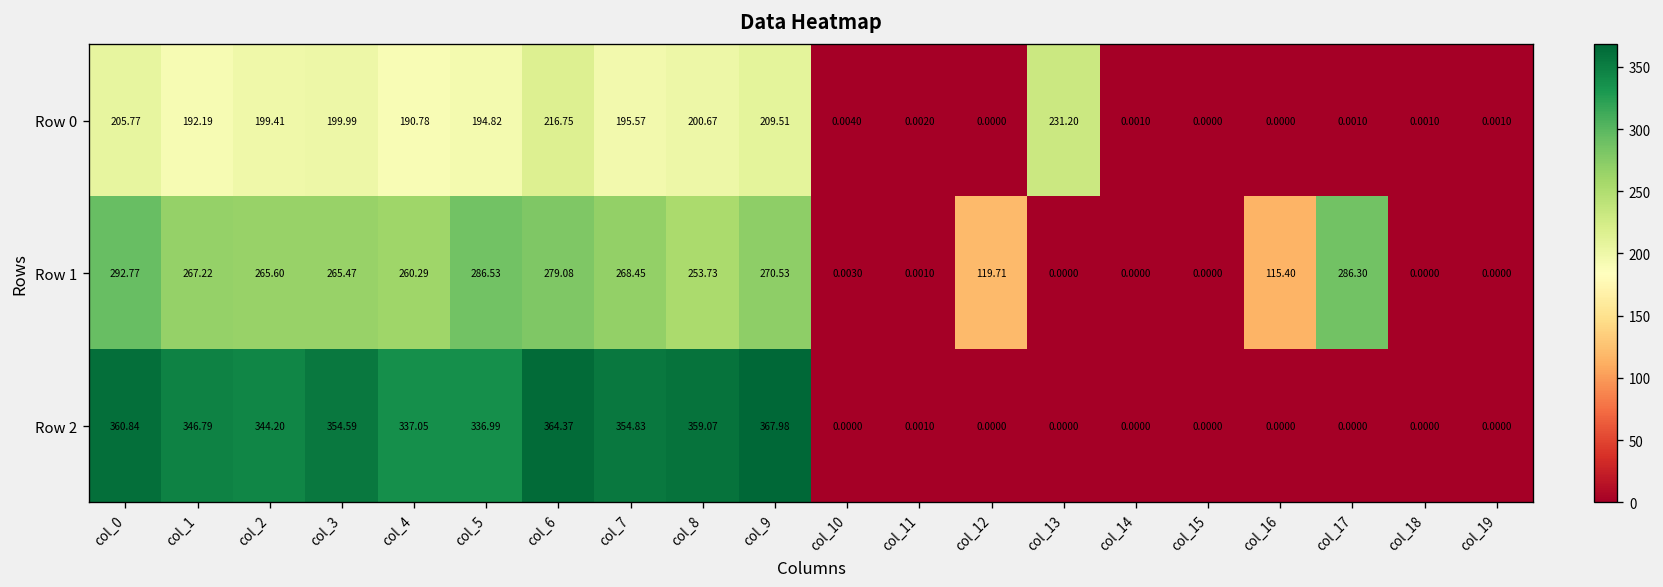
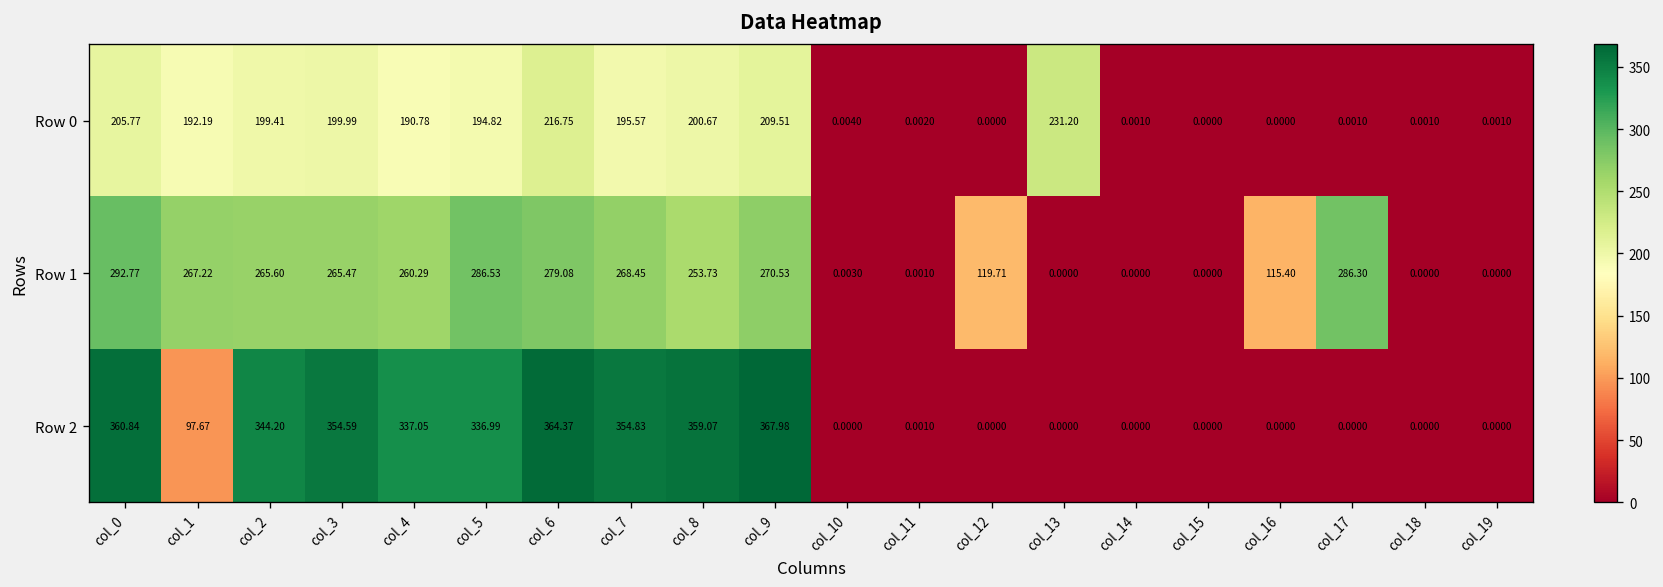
  {
    "Row 0": {
      "col_0": 205.77,
      "col_1": 192.19,
      "col_2": 199.41,
      "col_3": 199.99,
      "col_4": 190.78,
      "col_5": 194.82,
      "col_6": 216.75,
      "col_7": 195.57,
      "col_8": 200.67,
      "col_9": 209.51,
      "col_10": 0.0040,
      "col_11": 0.0020,
      "col_12": 0.0000,
      "col_13": 231.20,
      "col_14": 0.0010,
      "col_15": 0.0000,
      "col_16": 0.0000,
      "col_17": 0.0010,
      "col_18": 0.0010,
      "col_19": 0.0010
    },
    "Row 1": {
      "col_0": 292.77,
      "col_1": 267.22,
      "col_2": 265.60,
      "col_3": 265.47,
      "col_4": 260.29,
      "col_5": 286.53,
      "col_6": 279.08,
      "col_7": 268.45,
      "col_8": 253.73,
      "col_9": 270.53,
      "col_10": 0.0030,
      "col_11": 0.0010,
      "col_12": 119.71,
      "col_13": 0.0000,
      "col_14": 0.0000,
      "col_15": 0.0000,
      "col_16": 115.40,
      "col_17": 286.30,
      "col_18": 0.0000,
      "col_19": 0.0000
    },
    "Row 2": {
      "col_0": 360.84,
-     "col_1": 346.79,
+     "col_1": 97.67,
      "col_2": 344.20,
      "col_3": 354.59,
      "col_4": 337.05,
      "col_5": 336.99,
      "col_6": 364.37,
      "col_7": 354.83,
      "col_8": 359.07,
      "col_9": 367.98,
      "col_10": 0.0000,
      "col_11": 0.0010,
      "col_12": 0.0000,
      "col_13": 0.0000,
      "col_14": 0.0000,
      "col_15": 0.0000,
      "col_16": 0.0000,
      "col_17": 0.0000,
      "col_18": 0.0000,
      "col_19": 0.0000
    }
  }
